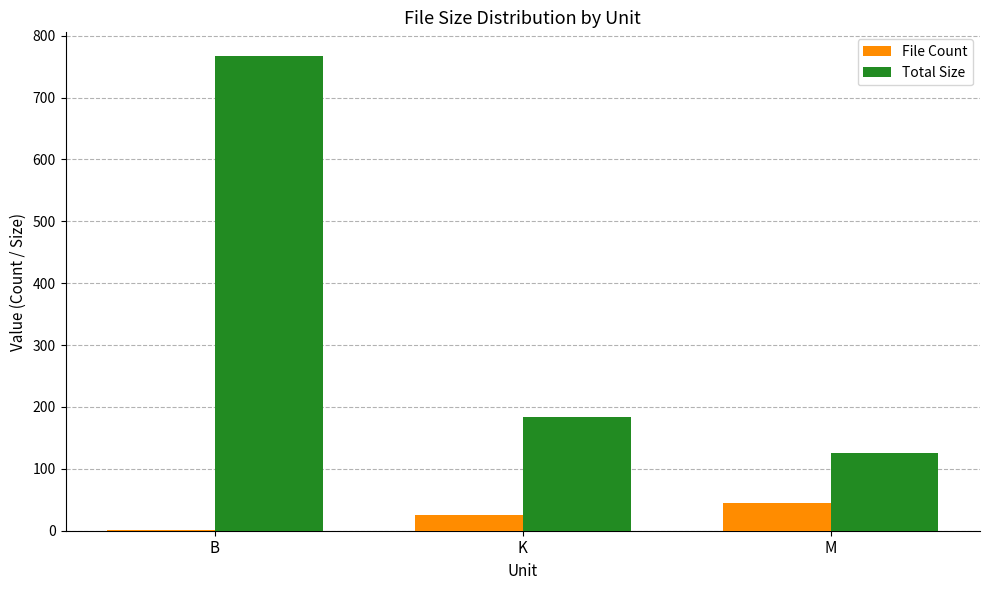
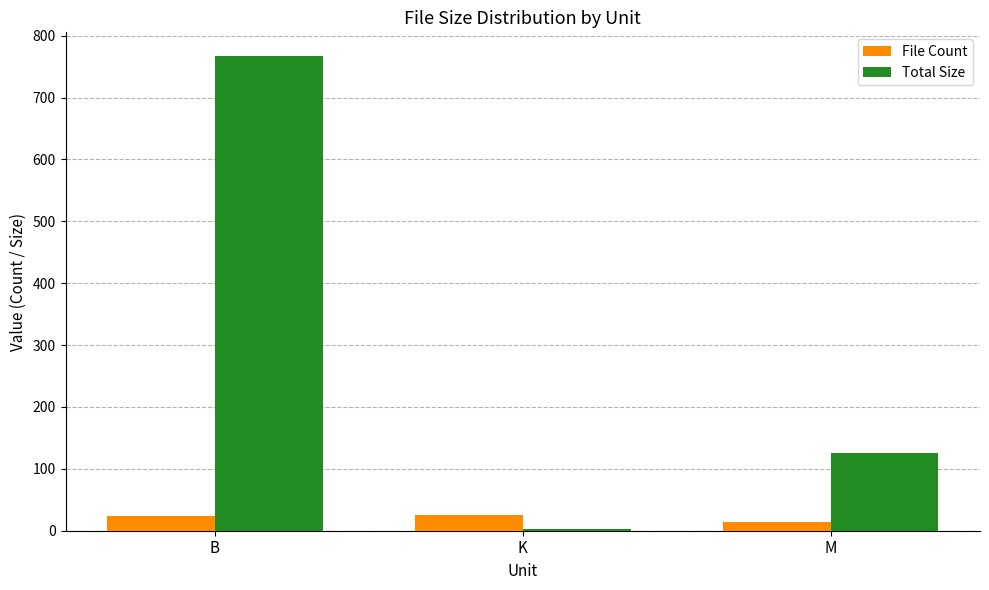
  {
    "File Count": {
-     "B": 0,
+     "B": 20,
      "K": 30,
-     "M": 50
+     "M": 10
    },
    "Total Size": {
      "B": 770,
-     "K": 180,
+     "K": 0,
      "M": 130
    }
  }
